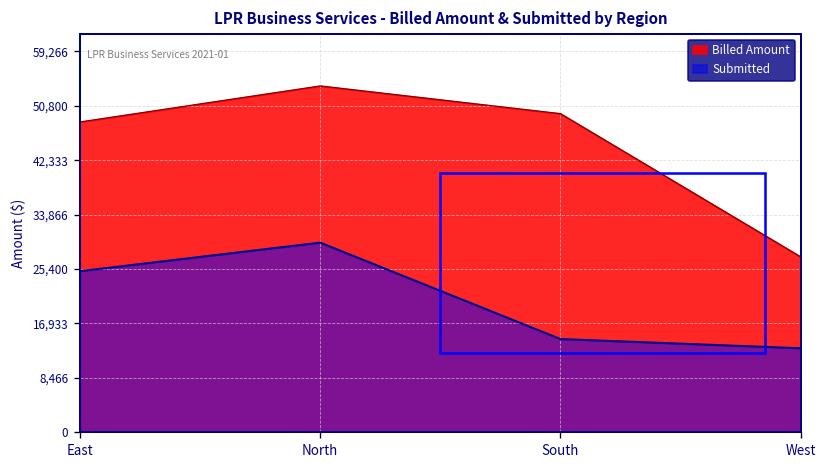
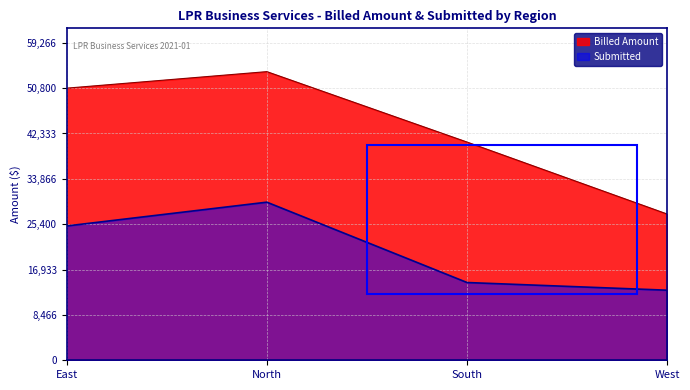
  {
    "Billed Amount": {
-     "East": "48,000",
+     "East": "51,000",
      "North": "54,000",
-     "South": "50,000",
+     "South": "41,000",
      "West": "27,000"
    },
    "Submitted": {
      "East": "25,000",
      "North": "30,000",
      "South": "15,000",
      "West": "13,000"
    }
  }
